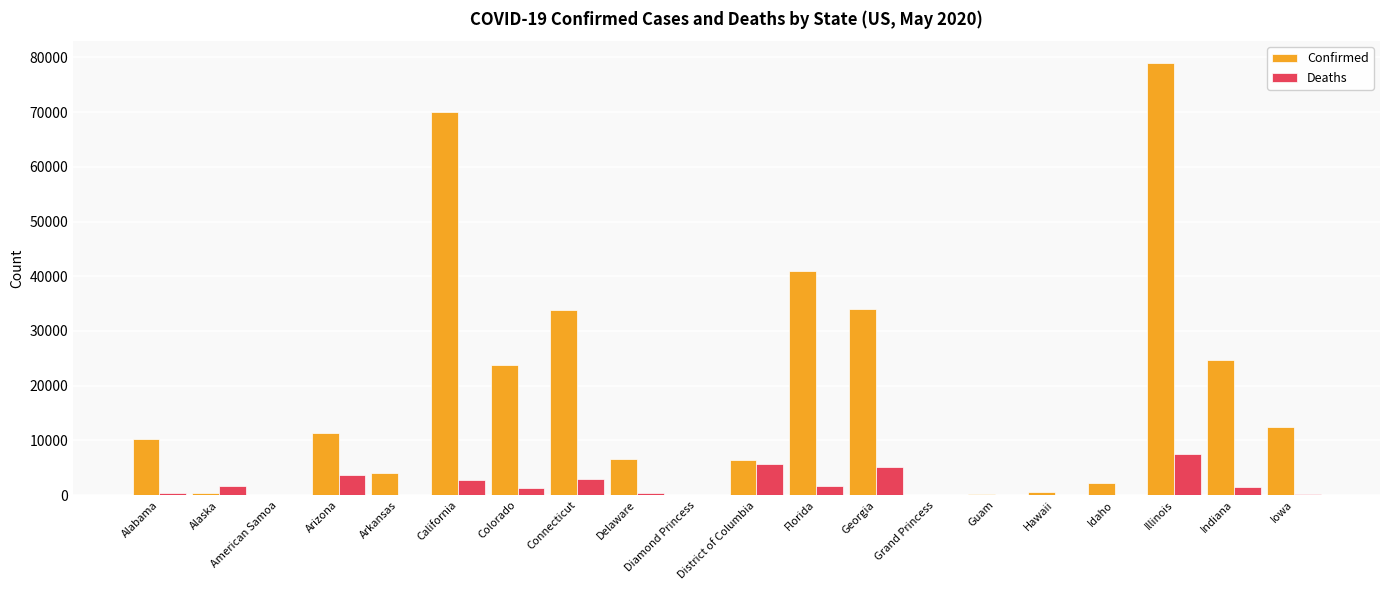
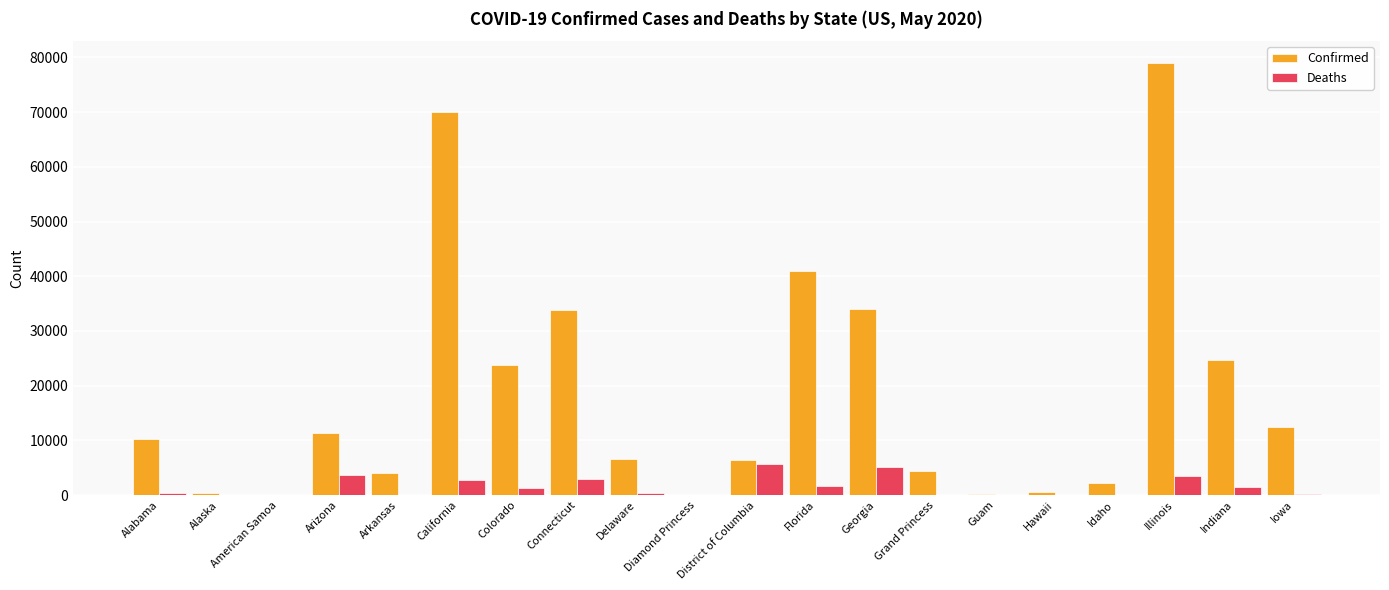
  {
    "Confirmed": {
      "Alabama": 10000,
      "American Samoa": 0,
      "Arizona": 11000,
      "Arkansas": 4000,
      "California": 70000,
      "Colorado": 24000,
      "Connecticut": 34000,
      "Delaware": 7000,
      "District of Columbia": 6000,
      "Florida": 41000,
      "Georgia": 34000,
-     "Grand Princess": 0,
+     "Grand Princess": 4000,
      "Hawaii": 1000,
      "Idaho": 2000,
      "Illinois": 79000,
      "Indiana": 25000,
      "Iowa": 12000
    },
    "Deaths": {
-     "Alaska": 2000,
+     "Alaska": 0,
      "American Samoa": 0,
      "Arizona": 4000,
      "California": 3000,
      "Colorado": 1000,
      "Connecticut": 3000,
      "Diamond Princess": 0,
      "District of Columbia": 6000,
      "Florida": 2000,
      "Georgia": 5000,
-     "Illinois": 7000,
+     "Illinois": 3000,
      "Indiana": 2000
    }
  }
